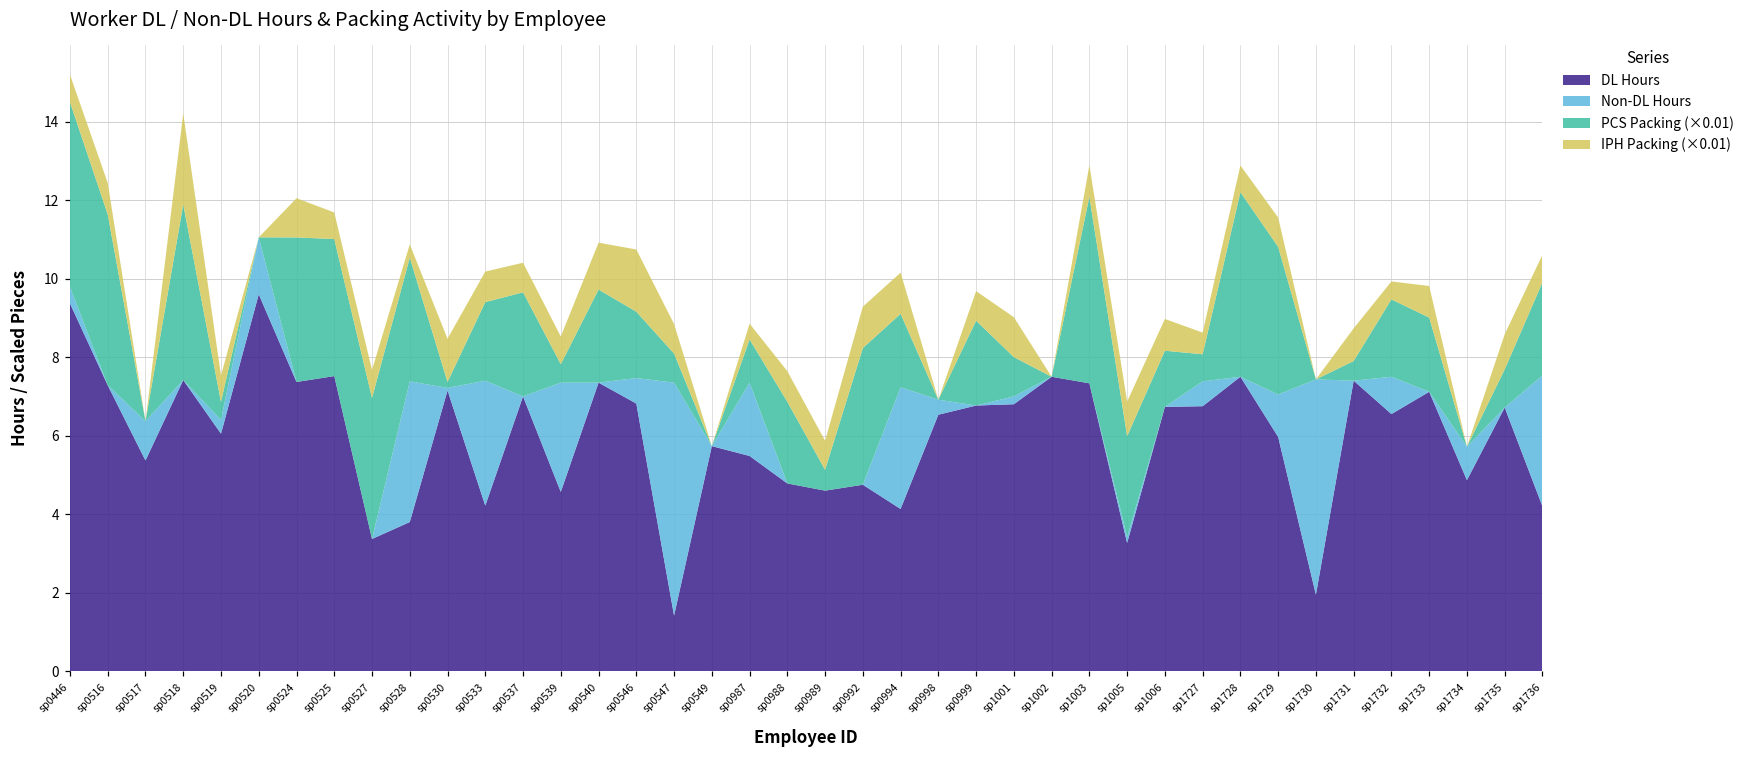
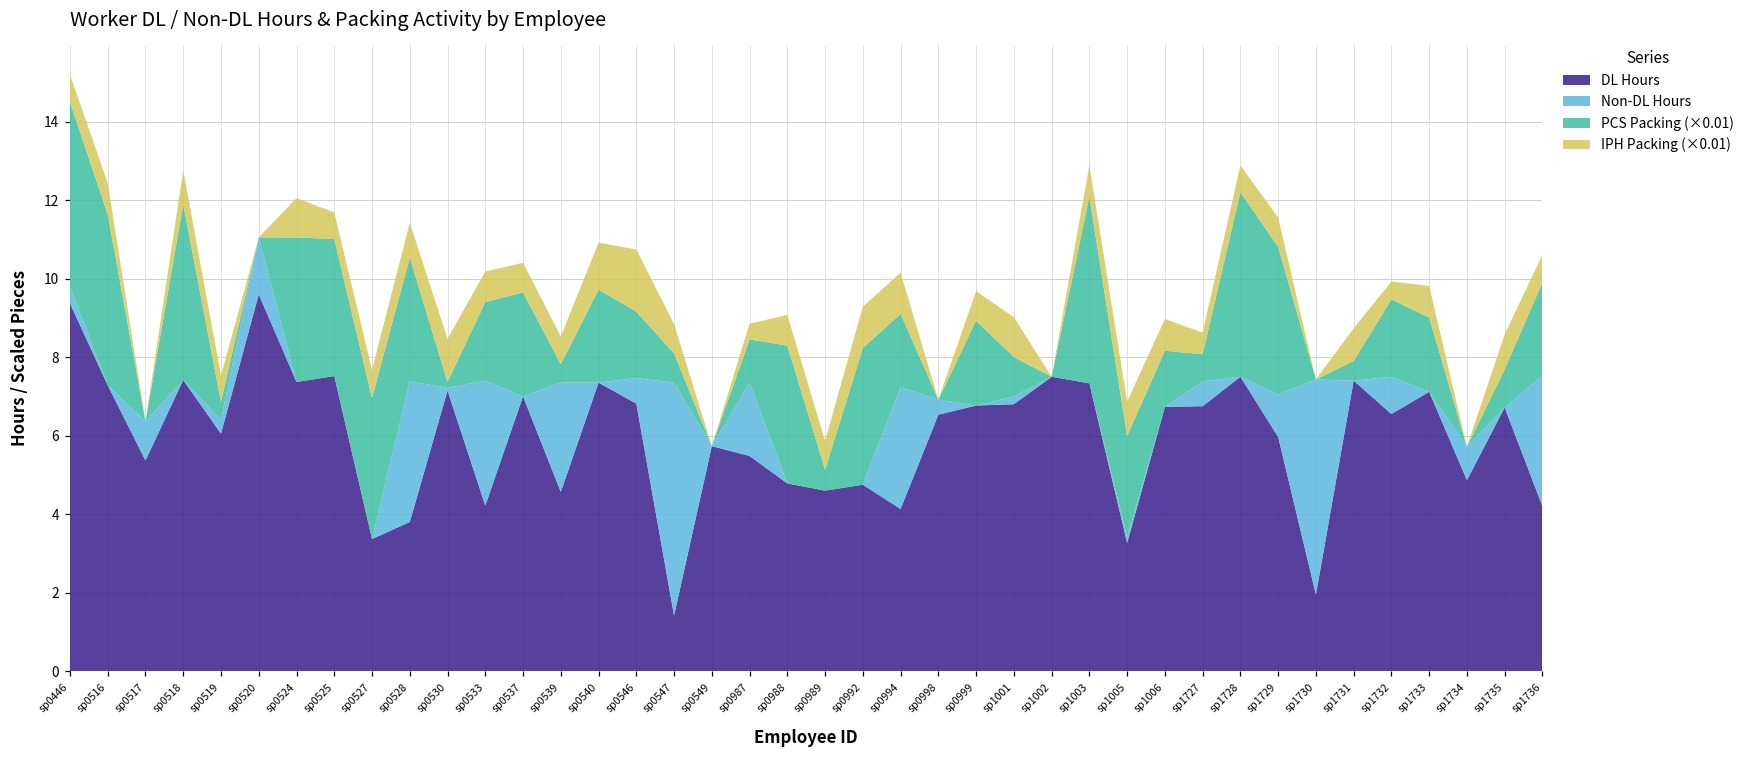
  {
    "DL Hours": {
      "sp0446": 9.4,
      "sp0517": 5.4,
      "sp0519": 6.1,
      "sp0520": 9.6,
      "sp0528": 3.8,
      "sp0533": 4.2,
      "sp0539": 4.6,
      "sp0546": 6.8,
      "sp0547": 1.4,
      "sp0987": 5.5,
      "sp0994": 4.1,
      "sp0998": 6.5,
      "sp1001": 6.8,
      "sp1005": 3.3,
      "sp1727": 6.8,
      "sp1729": 6.0,
      "sp1730": 2.0,
      "sp1732": 6.6,
      "sp1734": 4.9,
      "sp1736": 4.2
    },
    "Non-DL Hours": {
      "sp0446": 0.4,
      "sp0519": 0.3,
      "sp0528": 3.6,
      "sp0533": 3.2,
      "sp0539": 2.8,
      "sp0546": 0.7,
      "sp0547": 5.9,
      "sp0987": 1.9,
      "sp0994": 3.1,
      "sp1001": 0.2,
      "sp1005": 0.1,
      "sp1727": 0.6,
      "sp1729": 1.1,
      "sp1732": 1.0,
      "sp1736": 3.3
    },
    "PCS Packing (×0.01)": {
      "sp0446": 4.7,
      "sp0516": 4.3,
      "sp0518": 4.5,
      "sp0519": 0.5,
      "sp0524": 3.7,
      "sp0525": 3.5,
      "sp0527": 3.6,
      "sp0528": 3.1,
      "sp0530": 0.2,
      "sp0533": 2.0,
      "sp0537": 2.7,
      "sp0539": 0.5,
      "sp0540": 2.4,
      "sp0546": 1.7,
      "sp0547": 0.7,
      "sp0987": 1.1,
-     "sp0988": 2.1,
+     "sp0988": 3.5,
      "sp0989": 0.5,
      "sp0992": 3.5,
      "sp0994": 1.9,
      "sp0999": 2.2,
      "sp1001": 1.0,
      "sp1003": 4.8,
      "sp1005": 2.6,
      "sp1006": 1.4,
      "sp1727": 0.7,
      "sp1728": 4.7,
      "sp1729": 3.8,
      "sp1731": 0.5,
      "sp1732": 2.0,
      "sp1733": 1.9,
      "sp1735": 1.0,
      "sp1736": 2.4
    },
    "IPH Packing (×0.01)": {
      "sp0446": 0.7,
      "sp0516": 0.8,
-     "sp0518": 2.3,
+     "sp0518": 0.9,
      "sp0519": 0.7,
      "sp0524": 1.0,
      "sp0525": 0.7,
      "sp0527": 0.7,
-     "sp0528": 0.3,
+     "sp0528": 0.9,
      "sp0530": 1.1,
      "sp0533": 0.8,
      "sp0537": 0.8,
      "sp0539": 0.7,
      "sp0540": 1.2,
      "sp0546": 1.6,
      "sp0547": 0.8,
      "sp0987": 0.4,
      "sp0988": 0.8,
      "sp0989": 0.7,
      "sp0992": 1.1,
      "sp0994": 1.0,
      "sp0999": 0.8,
      "sp1001": 1.0,
      "sp1003": 0.8,
      "sp1005": 0.9,
      "sp1006": 0.8,
      "sp1727": 0.6,
      "sp1728": 0.7,
      "sp1729": 0.7,
      "sp1731": 0.8,
      "sp1732": 0.5,
      "sp1733": 0.8,
      "sp1735": 0.9,
      "sp1736": 0.7
    }
  }
